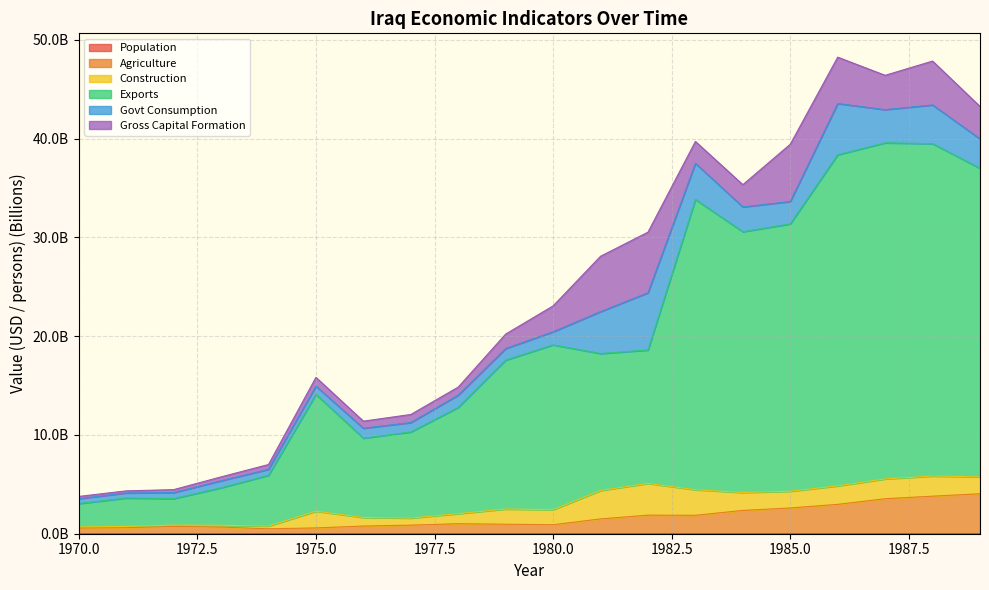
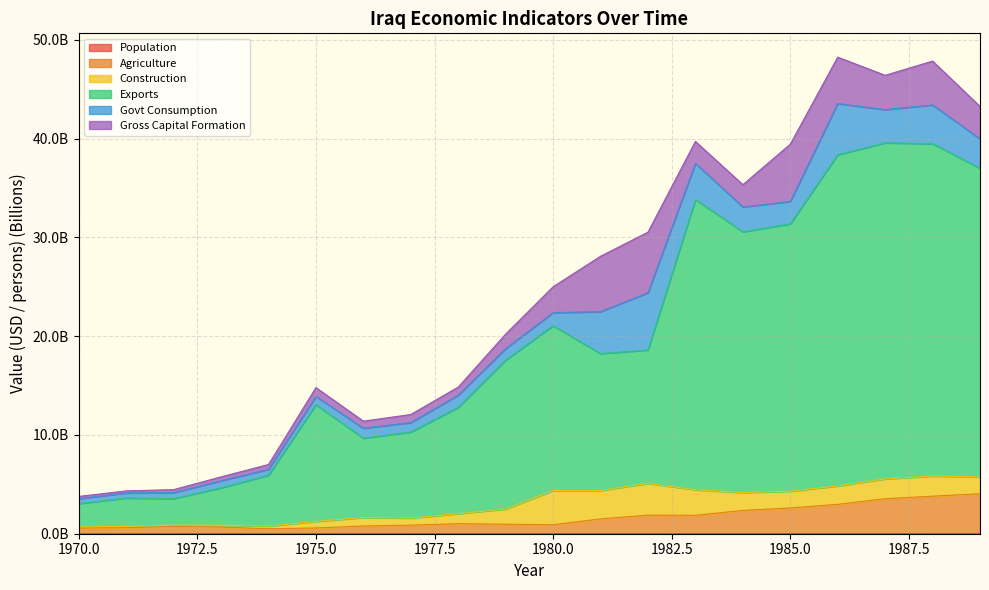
  {
    "Construction": {
-     "1975.0": 2000000000,
-     "1980.0": 2000000000,
+     "1975.0": 1000000000,
+     "1980.0": 3000000000,
      "1985.0": 2000000000
    },
    "Exports": {
      "1970.0": 2000000000,
      "1975.0": 12000000000,
      "1980.0": 17000000000,
      "1985.0": 27000000000
    },
    "Govt Consumption": {
      "1975.0": 1000000000,
      "1980.0": 1000000000,
      "1985.0": 2000000000
    },
    "Gross Capital Formation": {
      "1975.0": 1000000000,
      "1980.0": 3000000000,
      "1985.0": 6000000000
    }
  }
